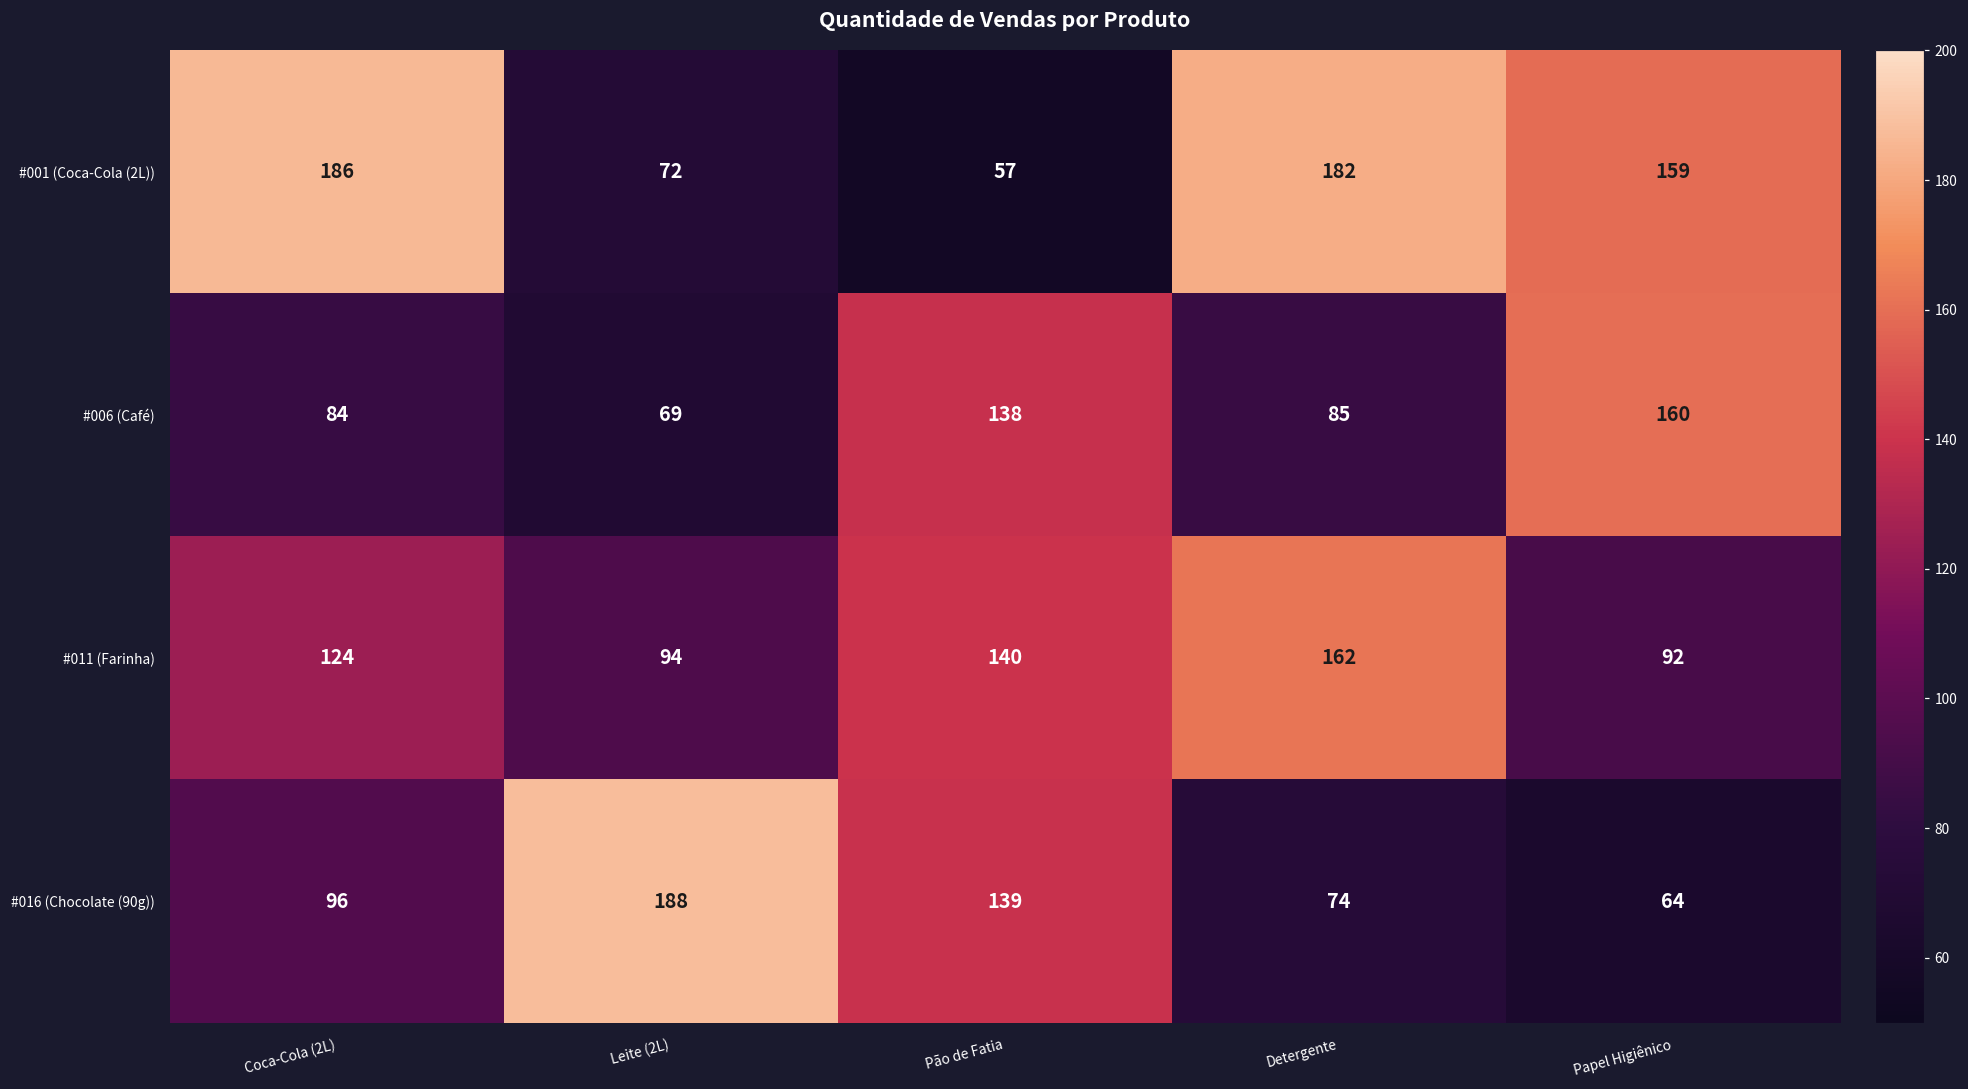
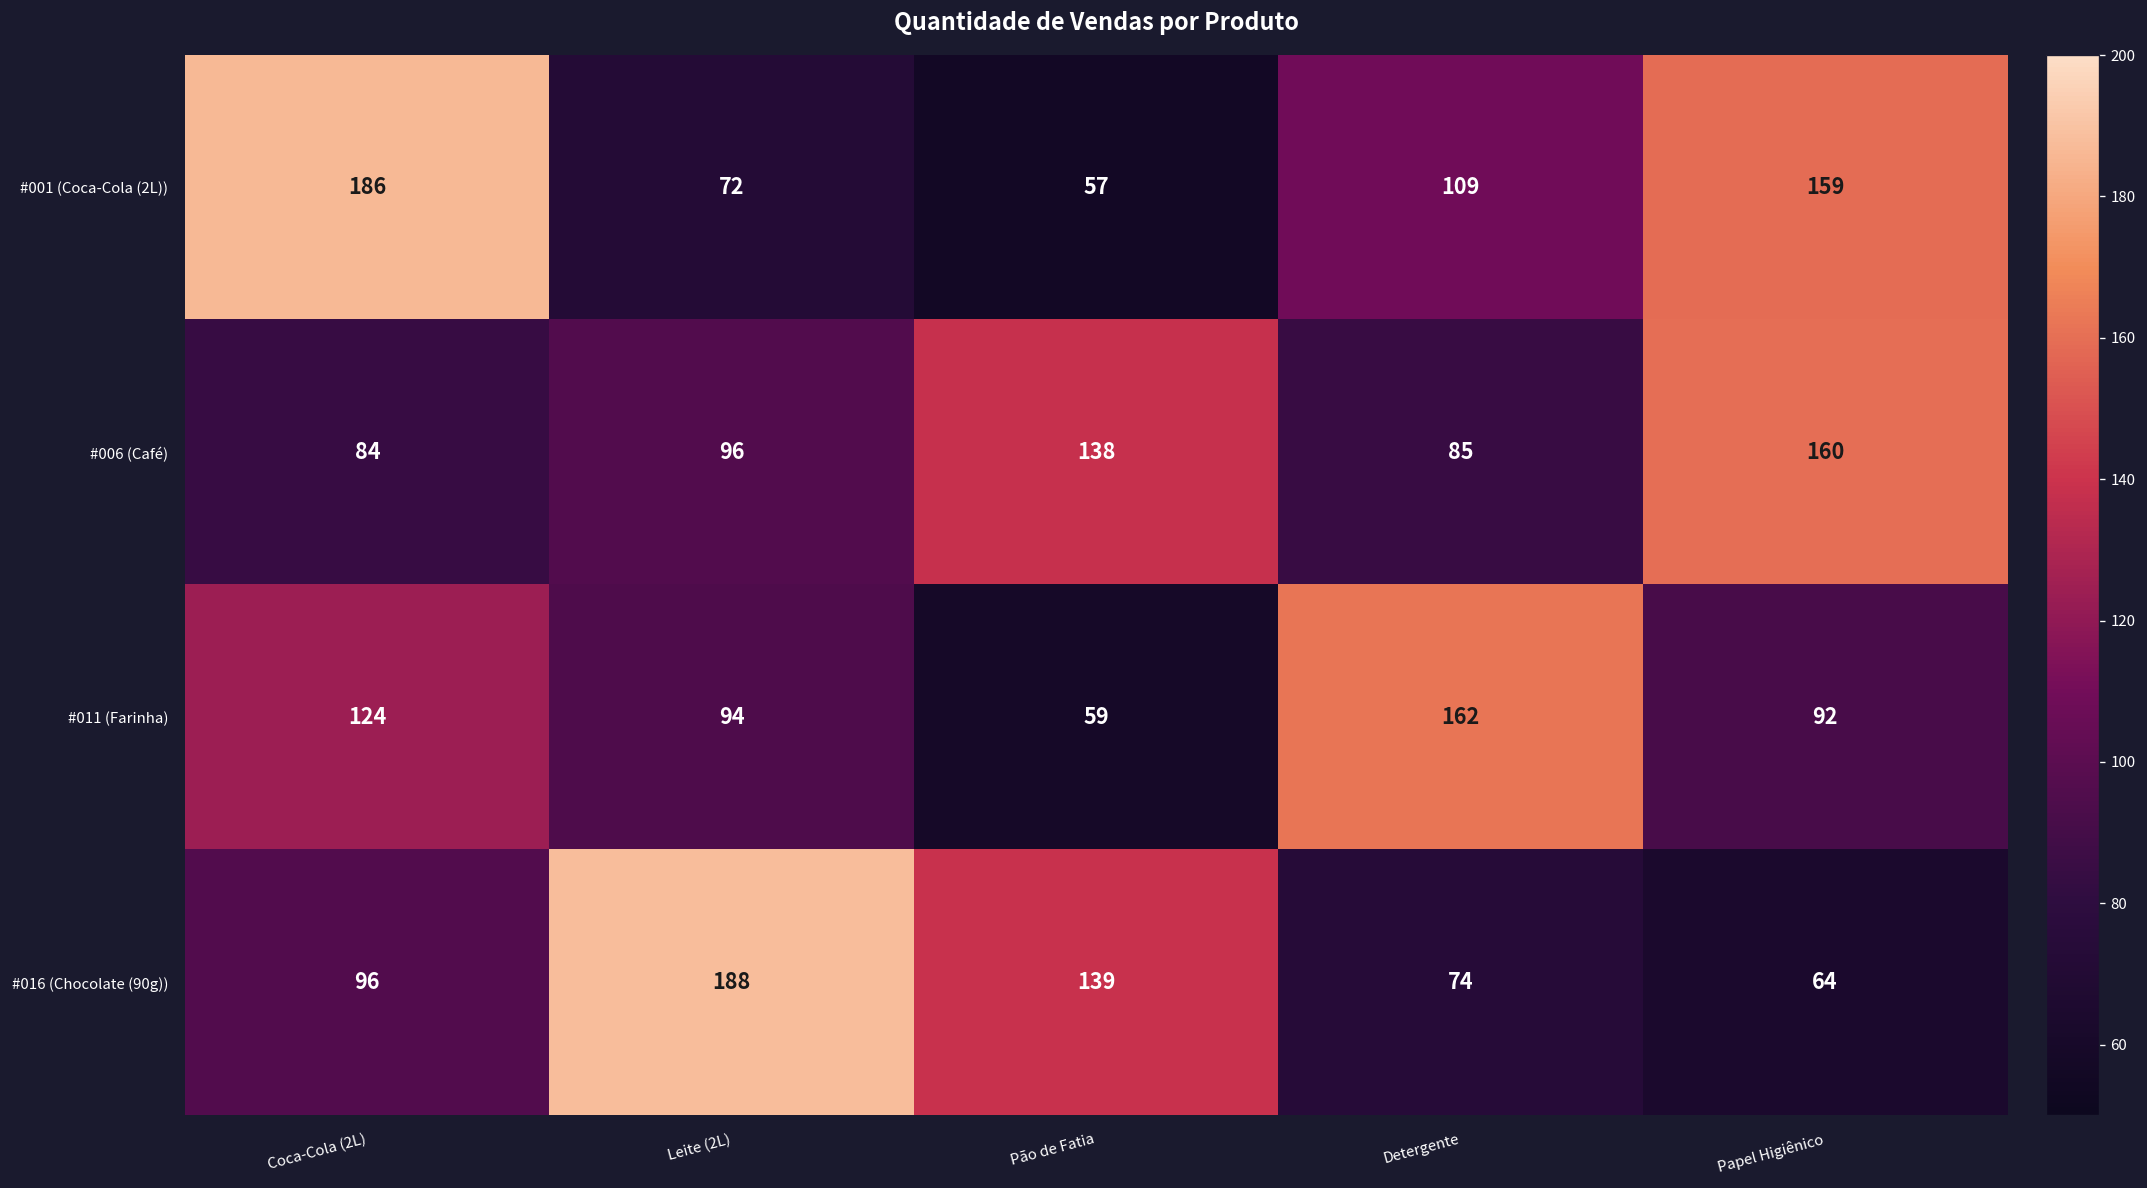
  {
    "#001 (Coca-Cola (2L))": {
      "Coca-Cola (2L)": 186,
      "Leite (2L)": 72,
      "Pão de Fatia": 57,
-     "Detergente": 182,
+     "Detergente": 109,
      "Papel Higiênico": 159
    },
    "#006 (Café)": {
      "Coca-Cola (2L)": 84,
-     "Leite (2L)": 69,
+     "Leite (2L)": 96,
      "Pão de Fatia": 138,
      "Detergente": 85,
      "Papel Higiênico": 160
    },
    "#011 (Farinha)": {
      "Coca-Cola (2L)": 124,
      "Leite (2L)": 94,
-     "Pão de Fatia": 140,
+     "Pão de Fatia": 59,
      "Detergente": 162,
      "Papel Higiênico": 92
    },
    "#016 (Chocolate (90g))": {
      "Coca-Cola (2L)": 96,
      "Leite (2L)": 188,
      "Pão de Fatia": 139,
      "Detergente": 74,
      "Papel Higiênico": 64
    }
  }
